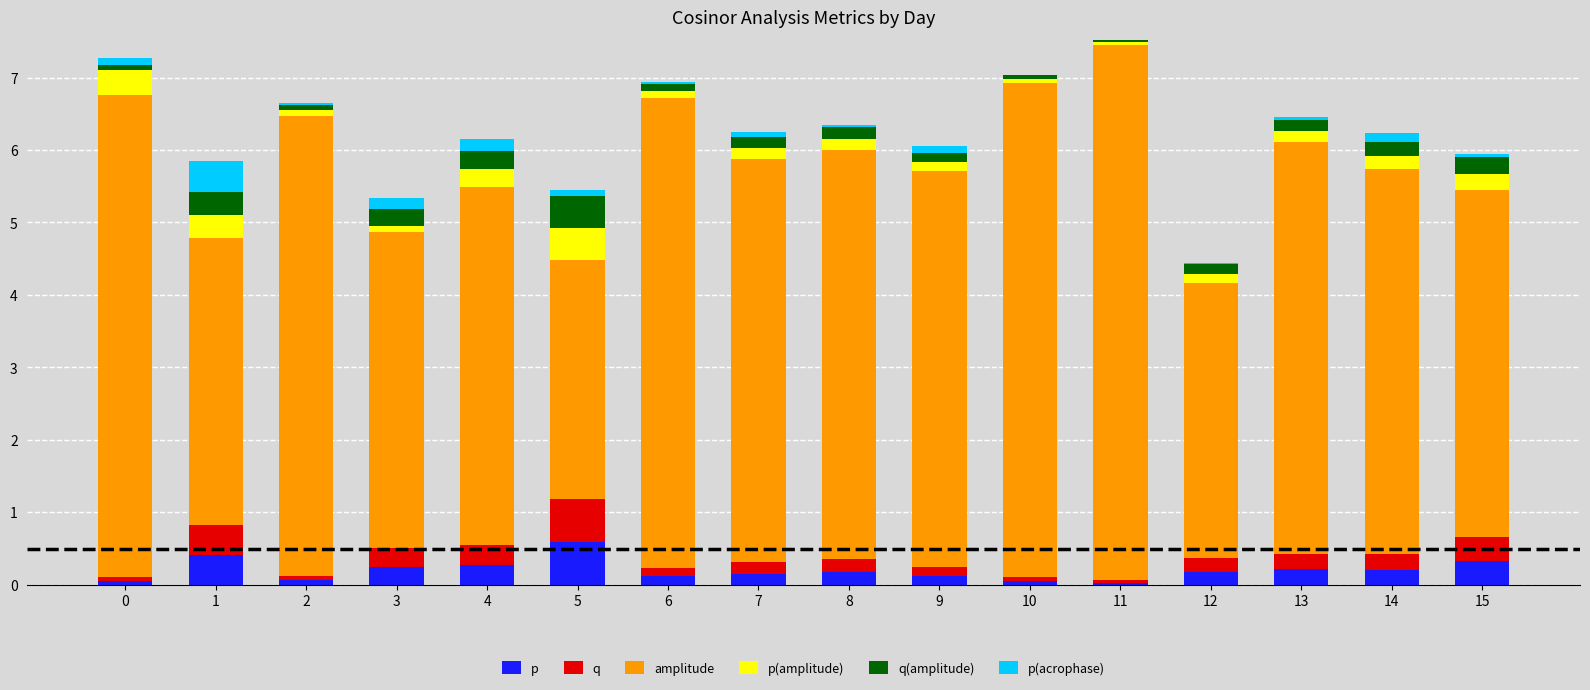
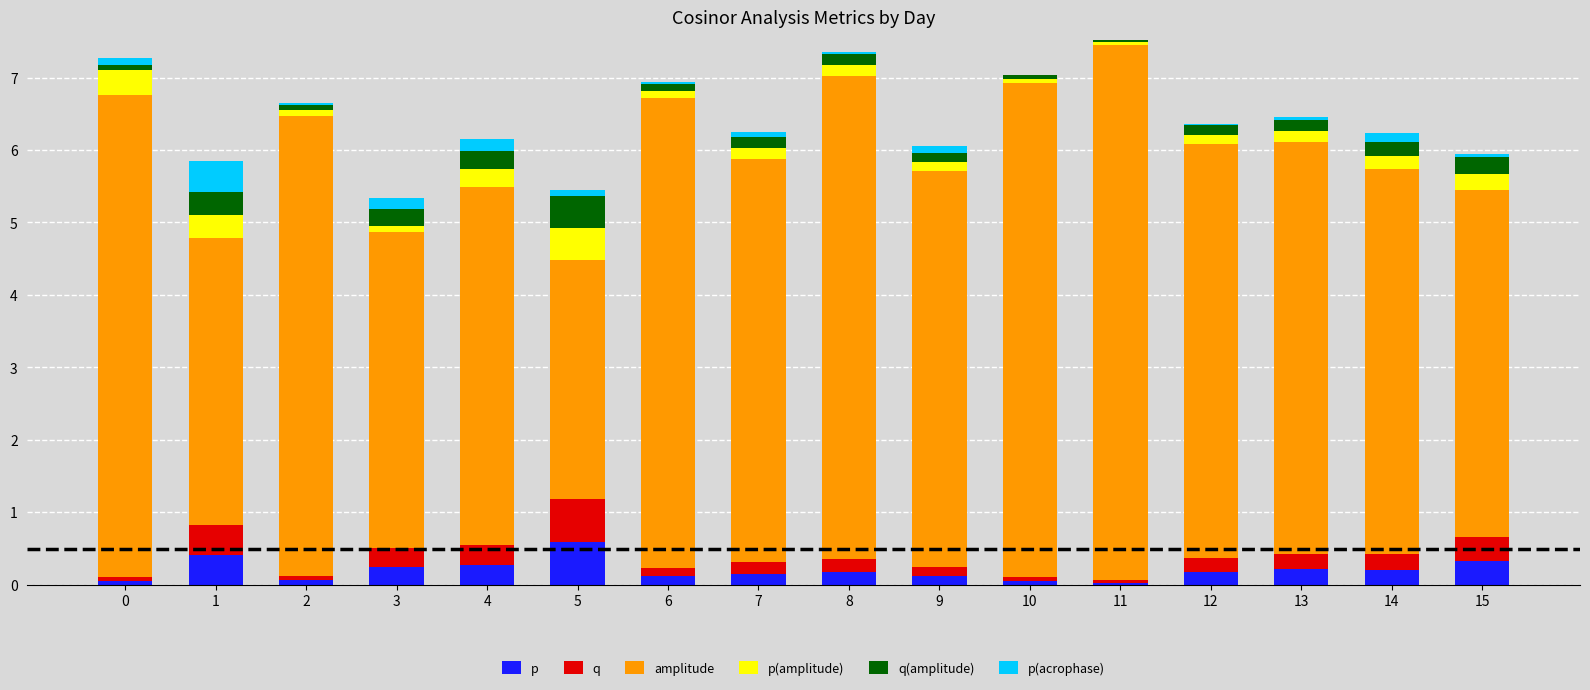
  {
    "p": {
      "0": 0.1,
      "1": 0.4,
      "2": 0.1,
      "3": 0.3,
      "4": 0.3,
      "5": 0.6,
      "6": 0.1,
      "7": 0.2,
      "8": 0.2,
      "9": 0.1,
      "10": 0.1,
      "12": 0.2,
      "13": 0.2,
      "14": 0.2,
      "15": 0.3
    },
    "q": {
      "0": 0.1,
      "1": 0.4,
      "2": 0.1,
      "3": 0.3,
      "4": 0.3,
      "5": 0.6,
      "6": 0.1,
      "7": 0.2,
      "8": 0.2,
      "9": 0.1,
      "10": 0.1,
      "12": 0.2,
      "13": 0.2,
      "14": 0.2,
      "15": 0.3
    },
    "amplitude": {
      "0": 6.7,
      "1": 4.0,
      "2": 6.3,
      "3": 4.4,
      "4": 5.0,
      "5": 3.3,
      "6": 6.5,
      "7": 5.6,
-     "8": 5.6,
+     "8": 6.7,
      "9": 5.5,
      "10": 6.8,
      "11": 7.4,
-     "12": 3.8,
+     "12": 5.7,
      "13": 5.7,
      "14": 5.3,
      "15": 4.8
    },
    "p(amplitude)": {
      "0": 0.3,
      "1": 0.3,
      "2": 0.1,
      "3": 0.1,
      "4": 0.2,
      "5": 0.4,
      "6": 0.1,
      "7": 0.2,
      "8": 0.2,
      "9": 0.1,
      "10": 0.1,
      "12": 0.1,
      "13": 0.2,
      "14": 0.2,
      "15": 0.2
    },
    "q(amplitude)": {
      "0": 0.1,
      "1": 0.3,
      "2": 0.1,
      "3": 0.2,
      "4": 0.2,
      "5": 0.4,
      "6": 0.1,
      "7": 0.2,
      "8": 0.2,
      "9": 0.1,
      "10": 0.1,
      "12": 0.1,
      "13": 0.2,
      "14": 0.2,
      "15": 0.2
    },
    "p(acrophase)": {
      "0": 0.1,
      "1": 0.4,
      "3": 0.2,
      "4": 0.2,
      "5": 0.1,
      "7": 0.1,
      "9": 0.1,
      "13": 0.0,
      "14": 0.1,
      "15": 0.0
    }
  }
